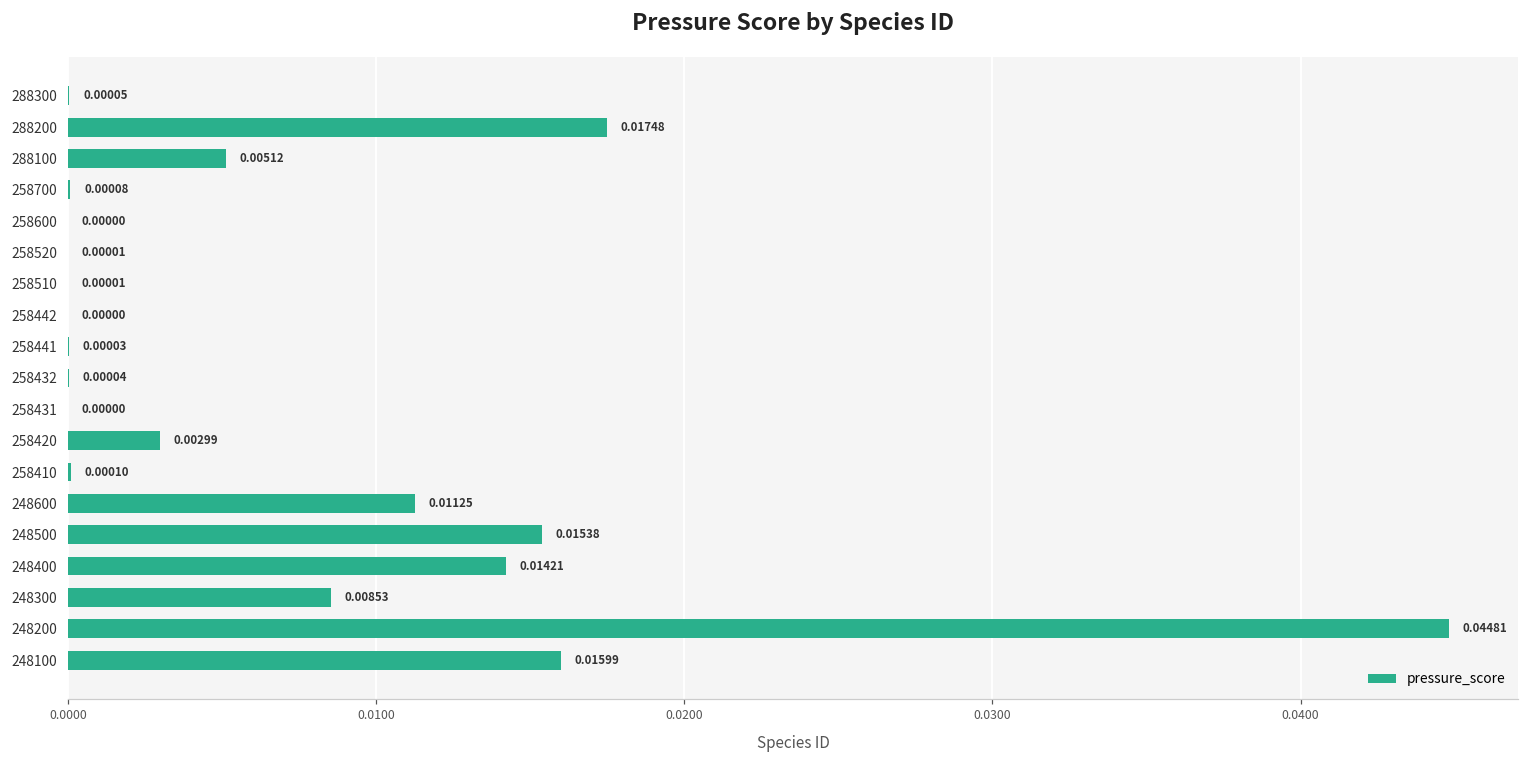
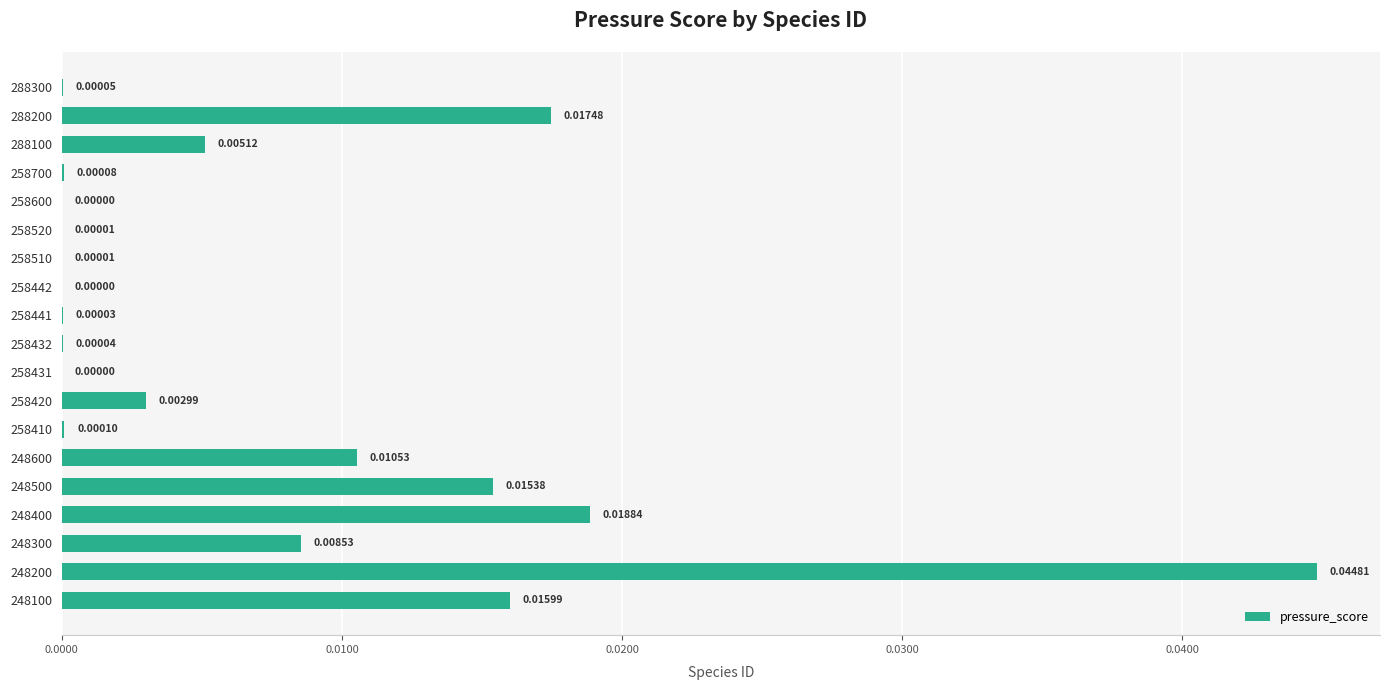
  {
    "288300": 0.00005,
    "288200": 0.01748,
    "288100": 0.00512,
    "258700": 0.00008,
    "258600": 0.00000,
    "258520": 0.00001,
    "258510": 0.00001,
    "258442": 0.00000,
    "258441": 0.00003,
    "258432": 0.00004,
    "258431": 0.00000,
    "258420": 0.00299,
    "258410": 0.00010,
-   "248600": 0.01125,
+   "248600": 0.01053,
    "248500": 0.01538,
-   "248400": 0.01421,
+   "248400": 0.01884,
    "248300": 0.00853,
    "248200": 0.04481,
    "248100": 0.01599
  }
